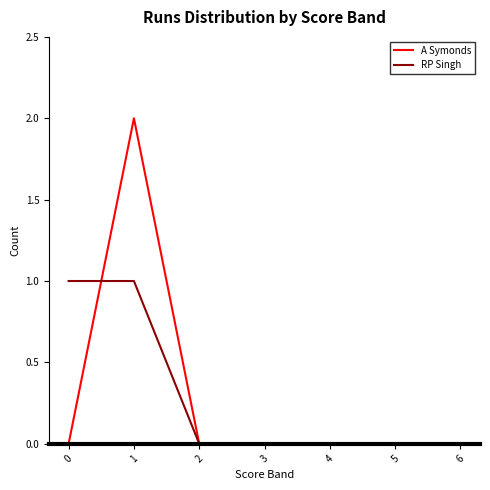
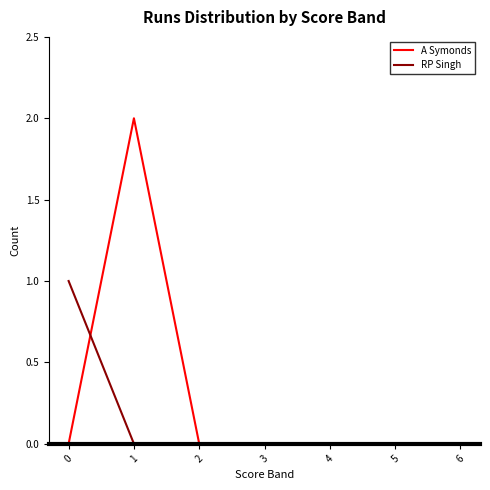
  {
    "A Symonds": {
      "0": 0,
      "1": 2
    },
    "RP Singh": {
      "0": 1,
-     "1": 1
+     "1": 0
    }
  }
